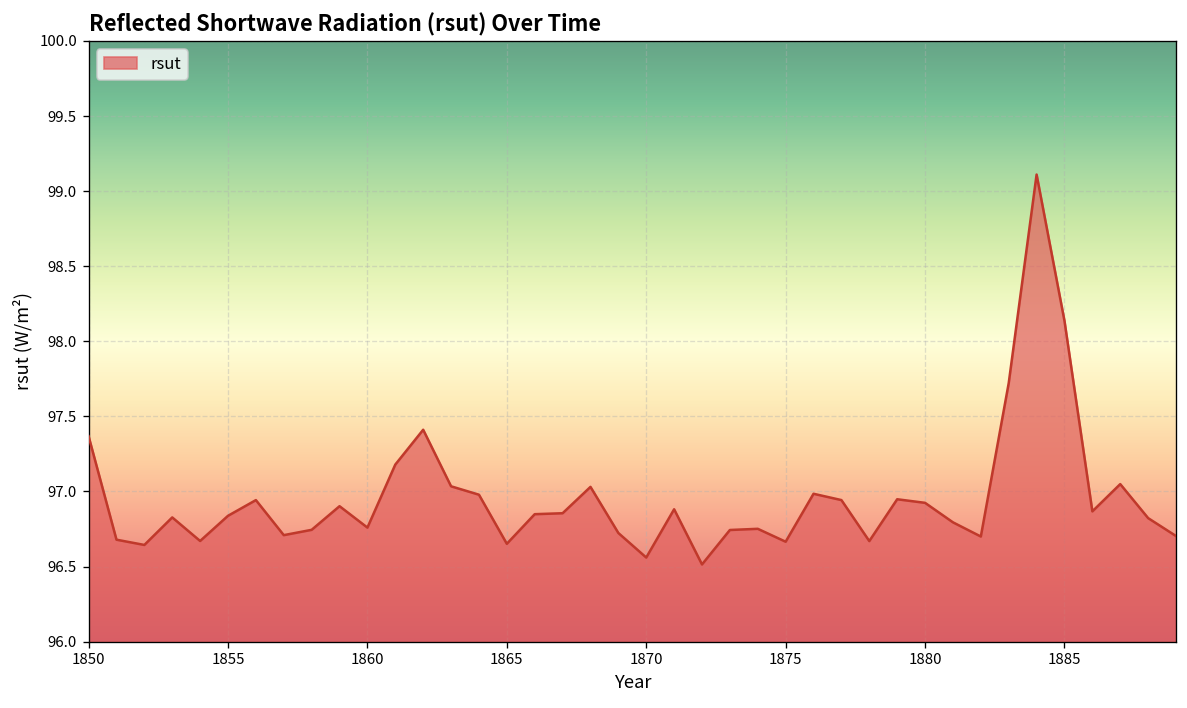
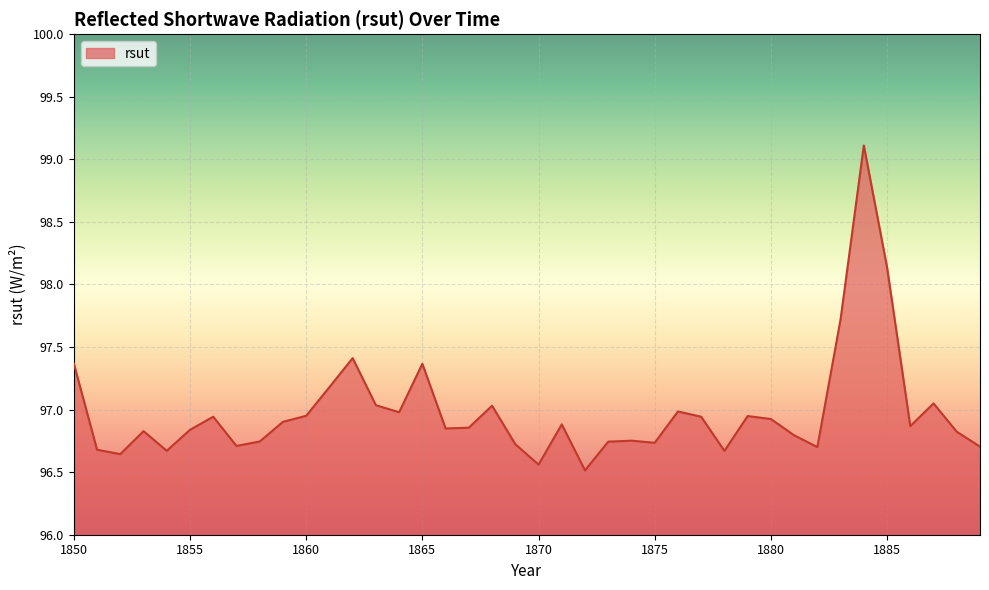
  {
    "1850": 97.37,
    "1855": 96.84,
-   "1860": 96.76,
-   "1865": 96.65,
+   "1860": 96.95,
+   "1865": 97.37,
    "1870": 96.56,
-   "1875": 96.67,
+   "1875": 96.73,
    "1880": 96.92,
    "1885": 98.14
  }
